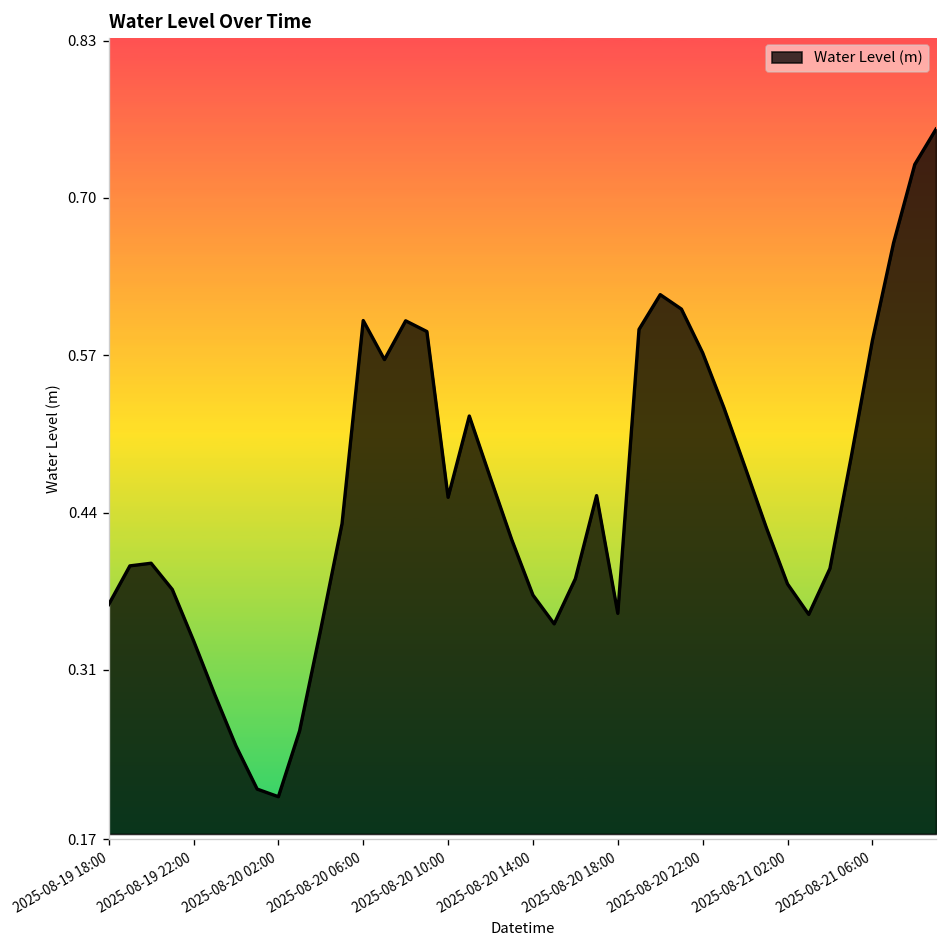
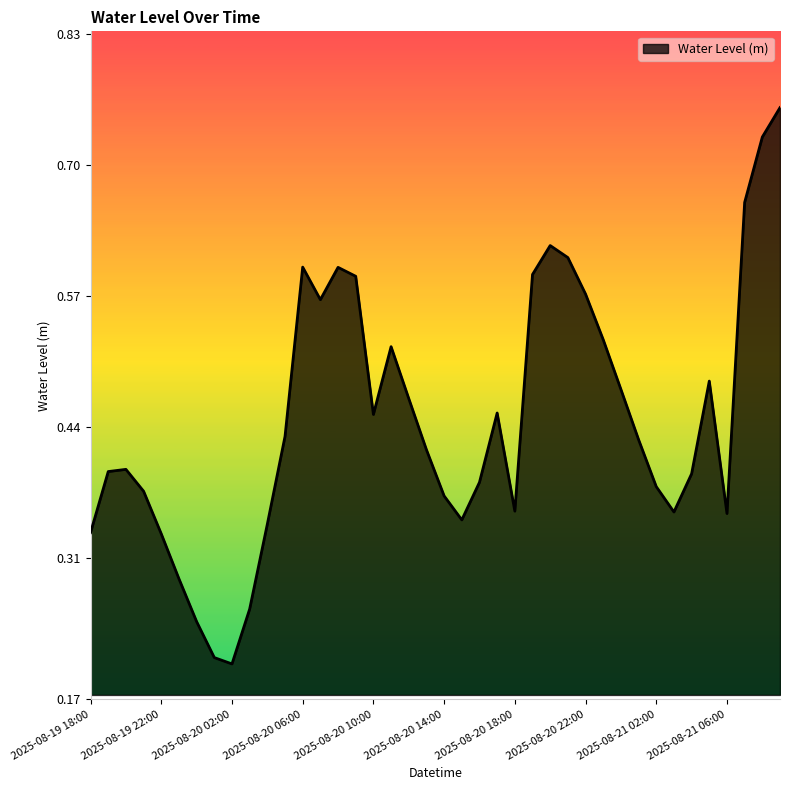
  {
-   "2025-08-19 18:00": 0.364,
+   "2025-08-19 18:00": 0.335,
    "2025-08-19 22:00": 0.334,
    "2025-08-20 02:00": 0.205,
    "2025-08-20 06:00": 0.599,
    "2025-08-20 10:00": 0.453,
    "2025-08-20 14:00": 0.372,
    "2025-08-20 18:00": 0.357,
    "2025-08-20 22:00": 0.572,
    "2025-08-21 02:00": 0.381,
-   "2025-08-21 06:00": 0.582
+   "2025-08-21 06:00": 0.354
  }
